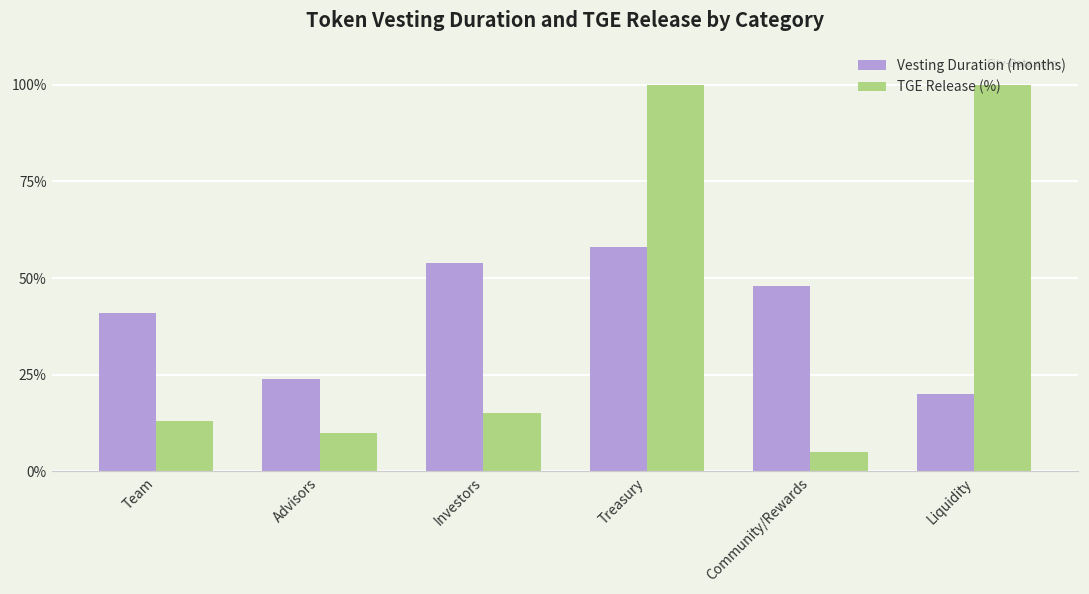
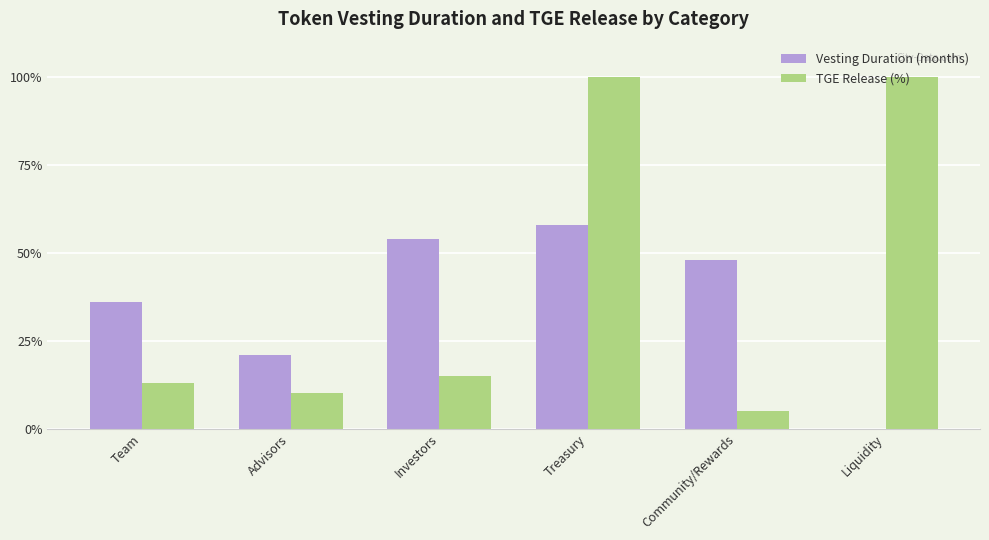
  {
    "Vesting Duration (months)": {
-     "Team": "41%",
-     "Advisors": "24%",
+     "Team": "36%",
+     "Advisors": "21%",
      "Investors": "54%",
      "Treasury": "58%",
      "Community/Rewards": "48%",
-     "Liquidity": "20%"
+     "Liquidity": "0%"
    },
    "TGE Release (%)": {
      "Team": "13%",
      "Advisors": "10%",
      "Investors": "15%",
      "Treasury": "100%",
      "Community/Rewards": "5%",
      "Liquidity": "100%"
    }
  }
